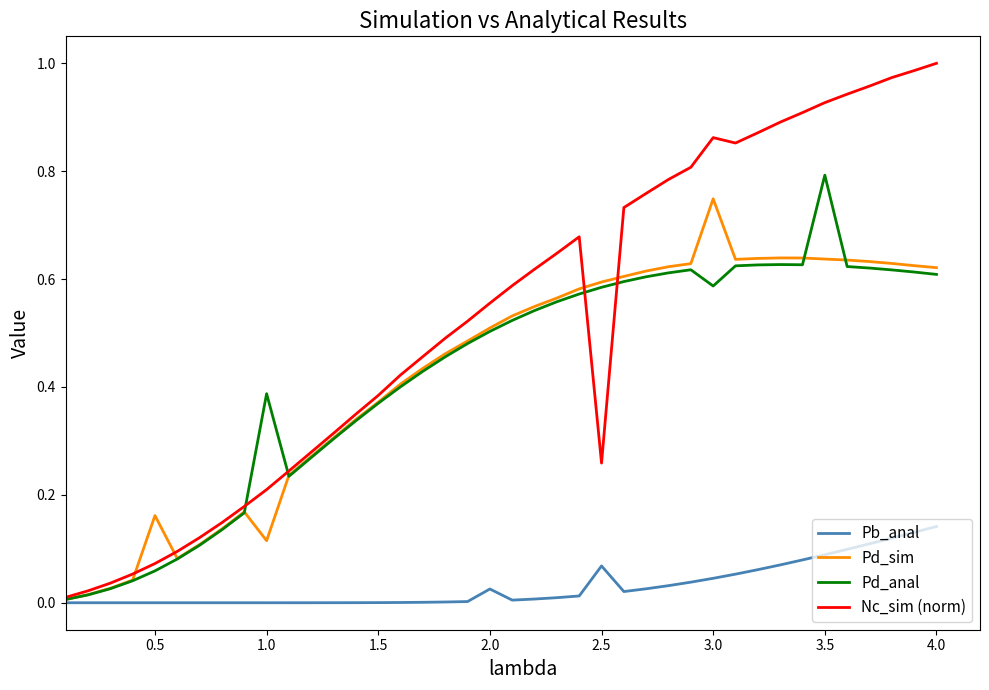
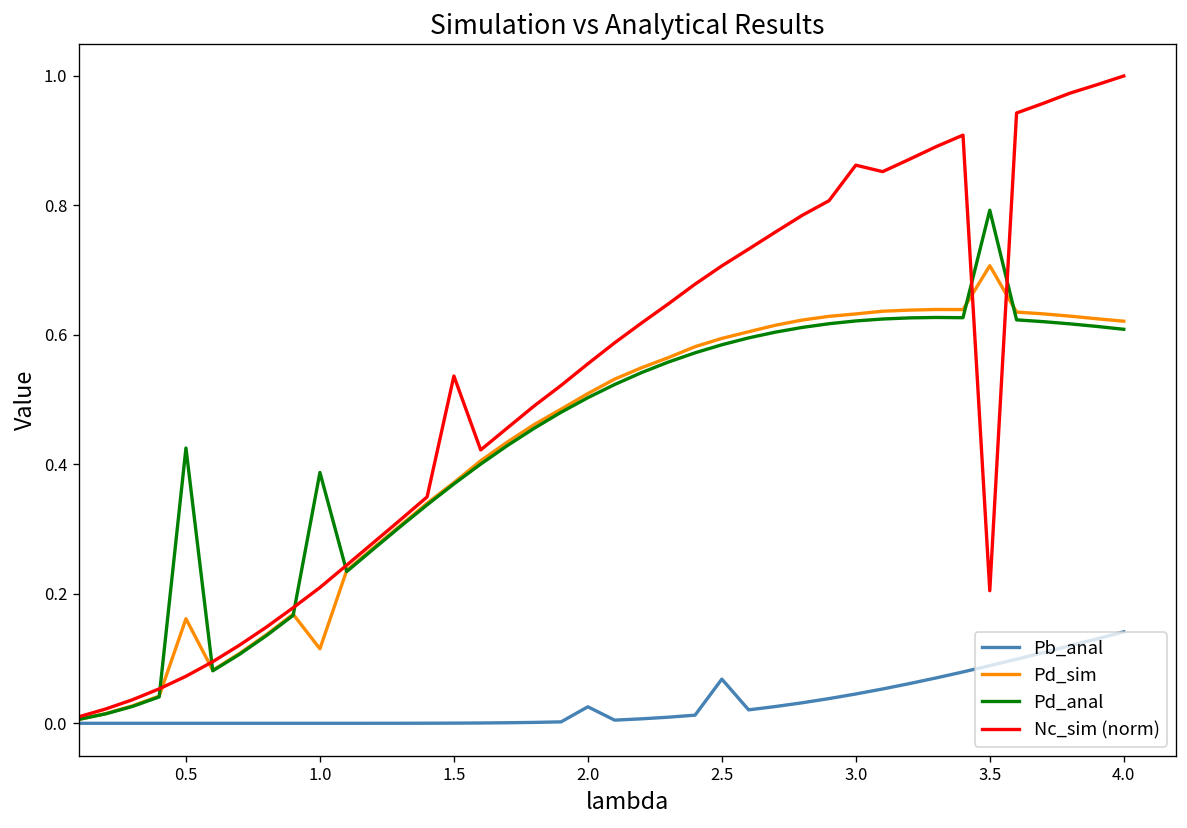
  {
    "Pb_anal": {
      "0.5": 0.00,
      "1.0": 0.00,
      "1.5": 0.00,
      "2.0": 0.03,
      "2.5": 0.07,
      "3.0": 0.05
    },
    "Pd_sim": {
      "0.5": 0.16,
      "1.0": 0.12,
      "2.0": 0.51,
      "2.5": 0.59,
-     "3.0": 0.75,
-     "3.5": 0.64,
+     "3.0": 0.63,
+     "3.5": 0.71,
      "4.0": 0.62
    },
    "Pd_anal": {
-     "0.5": 0.06,
+     "0.5": 0.43,
      "1.0": 0.39,
      "2.0": 0.50,
      "2.5": 0.58,
-     "3.0": 0.59,
+     "3.0": 0.62,
      "3.5": 0.79,
      "4.0": 0.61
    },
    "Nc_sim (norm)": {
      "0.5": 0.07,
      "1.0": 0.21,
-     "1.5": 0.38,
+     "1.5": 0.54,
      "2.0": 0.56,
-     "2.5": 0.26,
+     "2.5": 0.71,
      "3.0": 0.86,
-     "3.5": 0.93,
+     "3.5": 0.20,
      "4.0": 1.00
    }
  }
